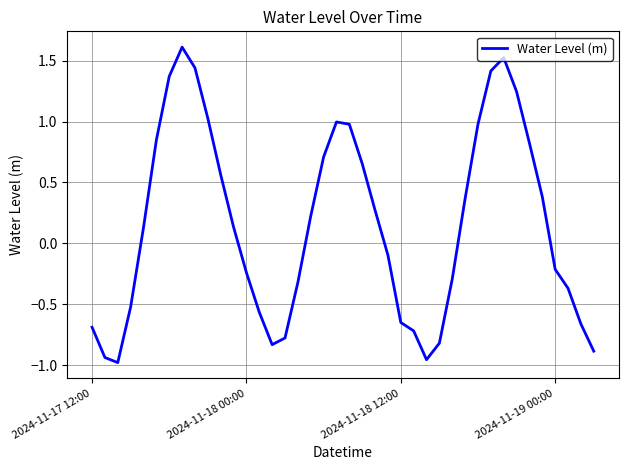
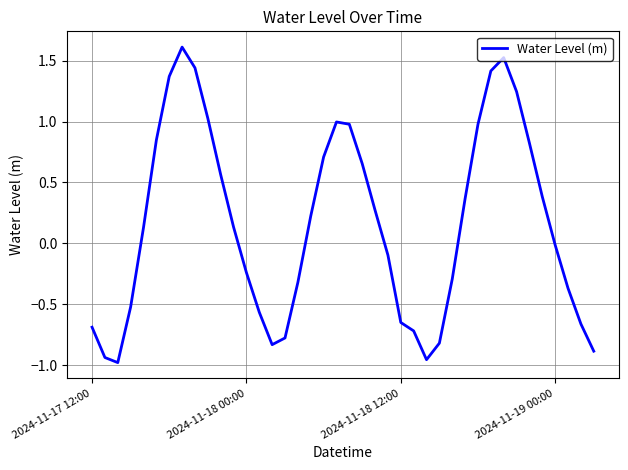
  {
    "2024-11-17 12:00": -0.69,
    "2024-11-18 00:00": -0.24,
    "2024-11-18 12:00": -0.65,
-   "2024-11-19 00:00": -0.21
+   "2024-11-19 00:00": -0.01
  }
